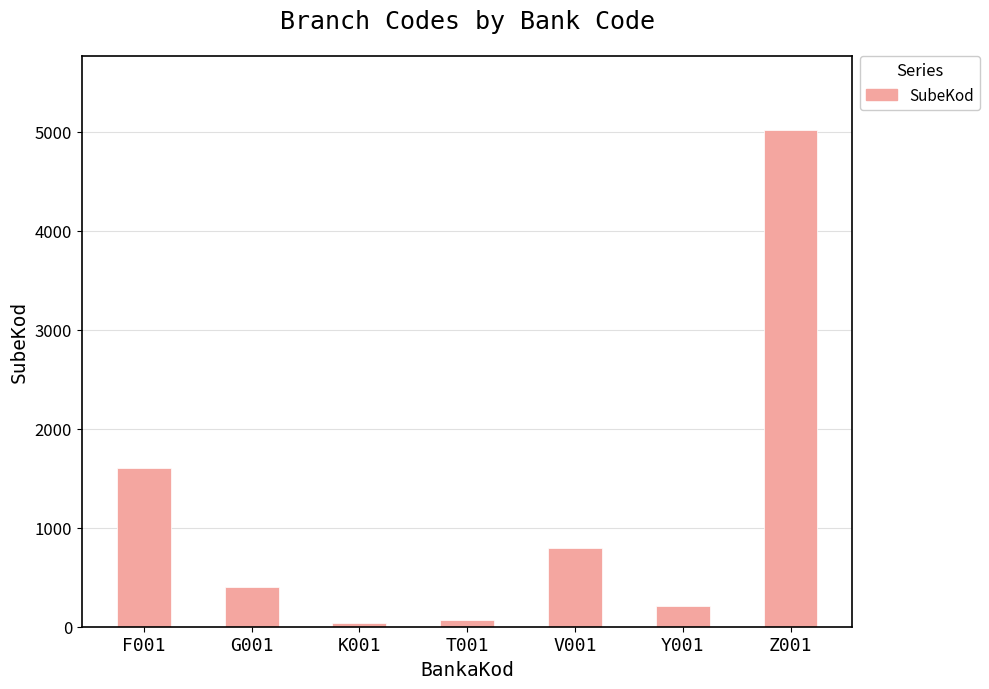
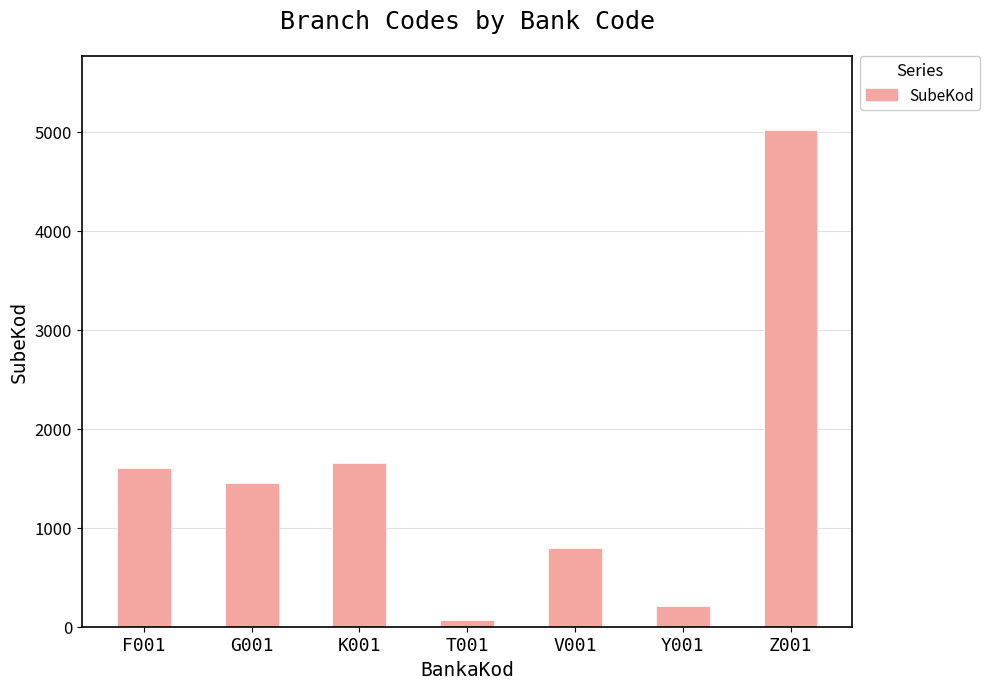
  {
    "F001": 1600,
-   "G001": 400,
-   "K001": 0,
+   "G001": 1500,
+   "K001": 1700,
    "T001": 100,
    "V001": 800,
    "Y001": 200,
    "Z001": 5000
  }
